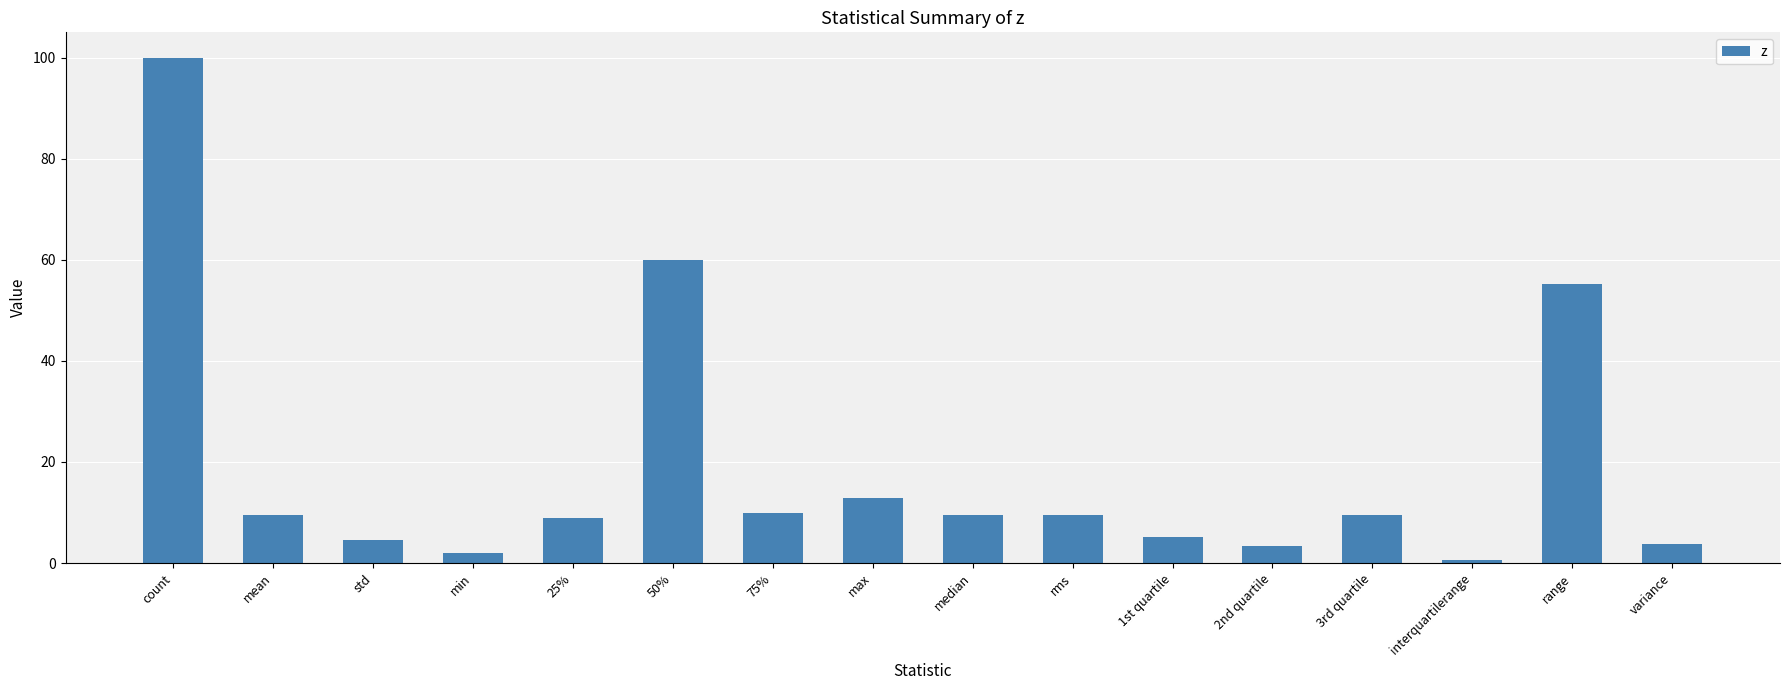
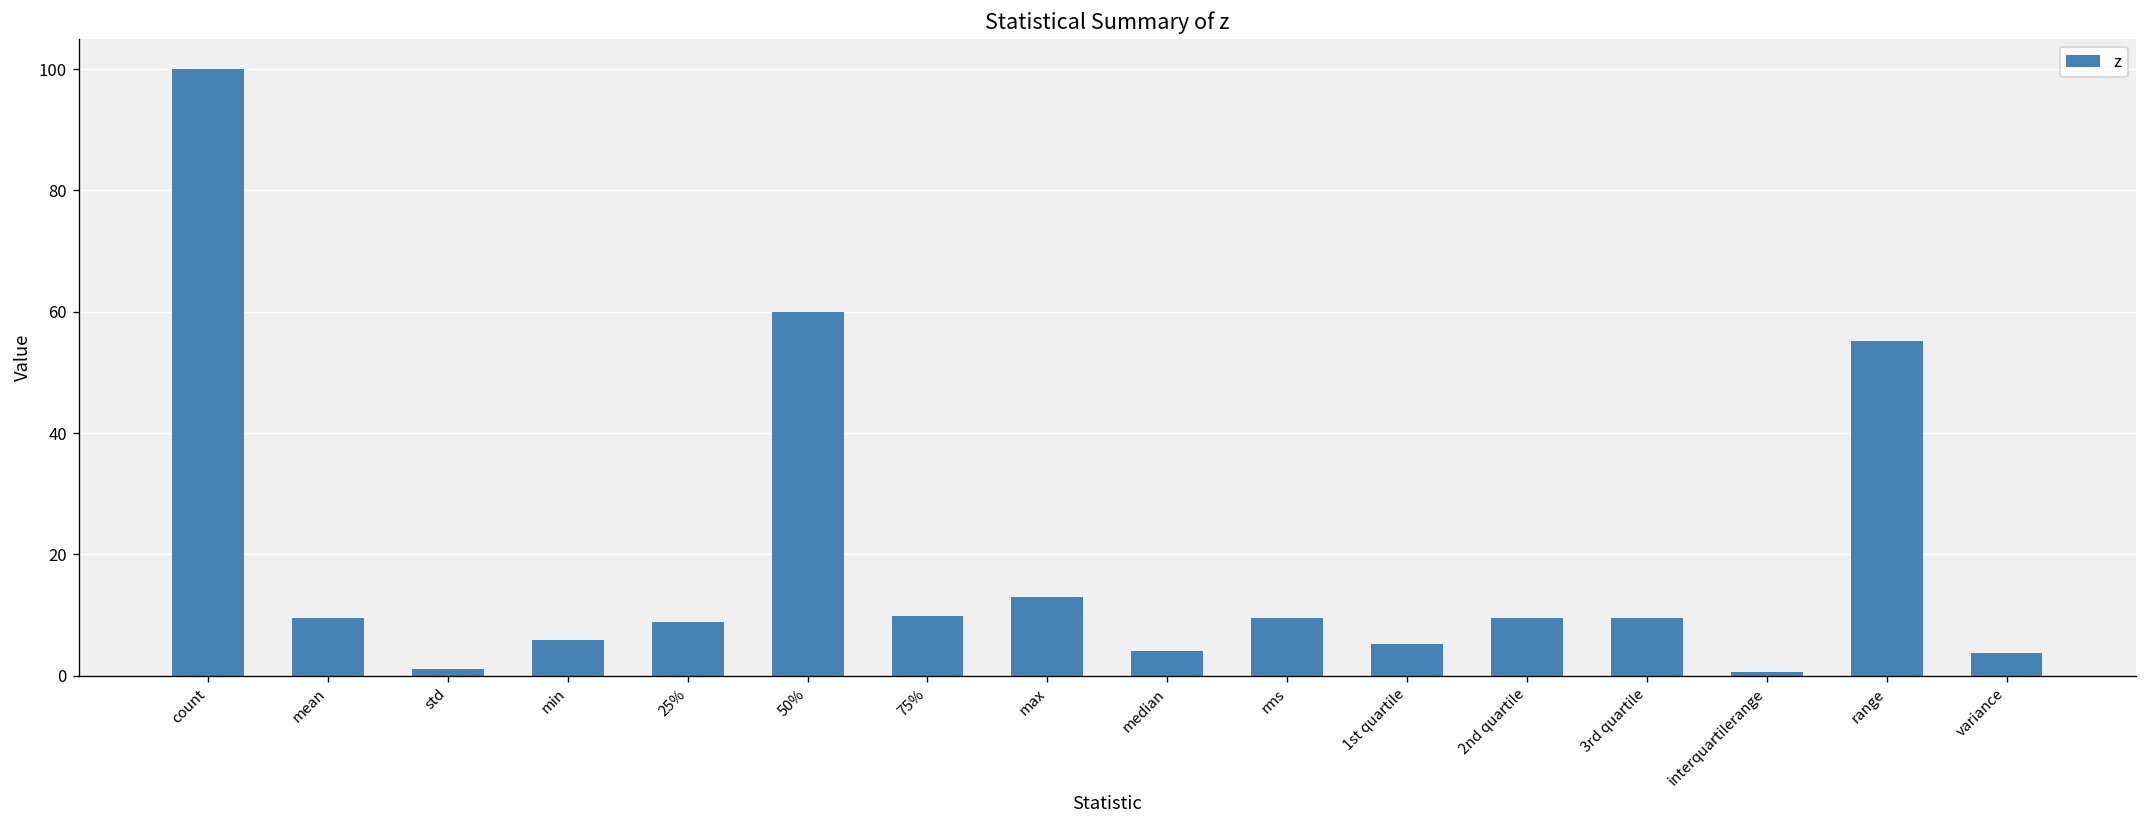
  {
    "count": 100,
    "mean": 9,
-   "std": 5,
-   "min": 2,
+   "std": 1,
+   "min": 6,
    "25%": 9,
    "50%": 60,
    "75%": 10,
    "max": 13,
-   "median": 9,
+   "median": 4,
    "rms": 10,
    "1st quartile": 5,
-   "2nd quartile": 3,
+   "2nd quartile": 9,
    "3rd quartile": 9,
    "interquartilerange": 1,
    "range": 55,
    "variance": 4
  }
